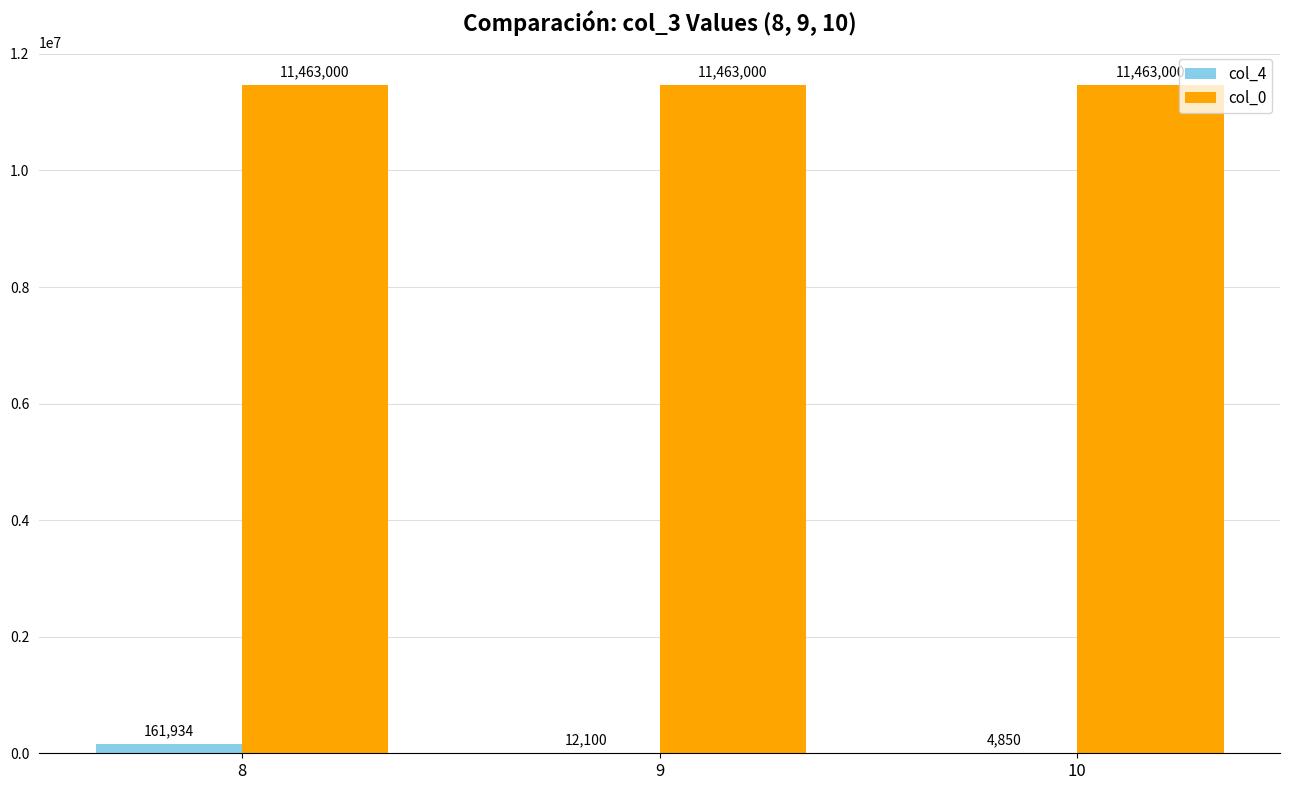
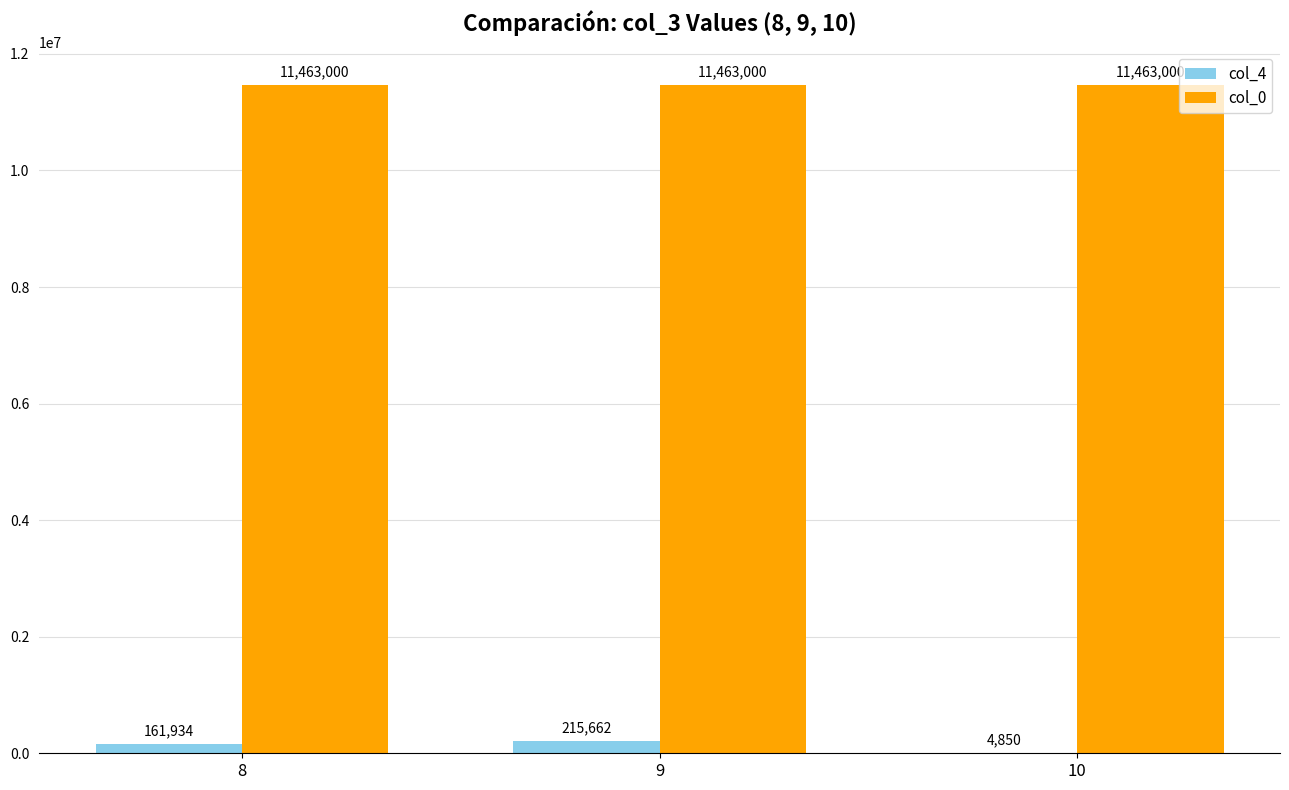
  {
    "col_4": {
      "8": "161,934",
-     "9": "12,100",
+     "9": "215,662",
      "10": "4,850"
    },
    "col_0": {
      "8": "11,463,000",
      "9": "11,463,000"
    }
  }
